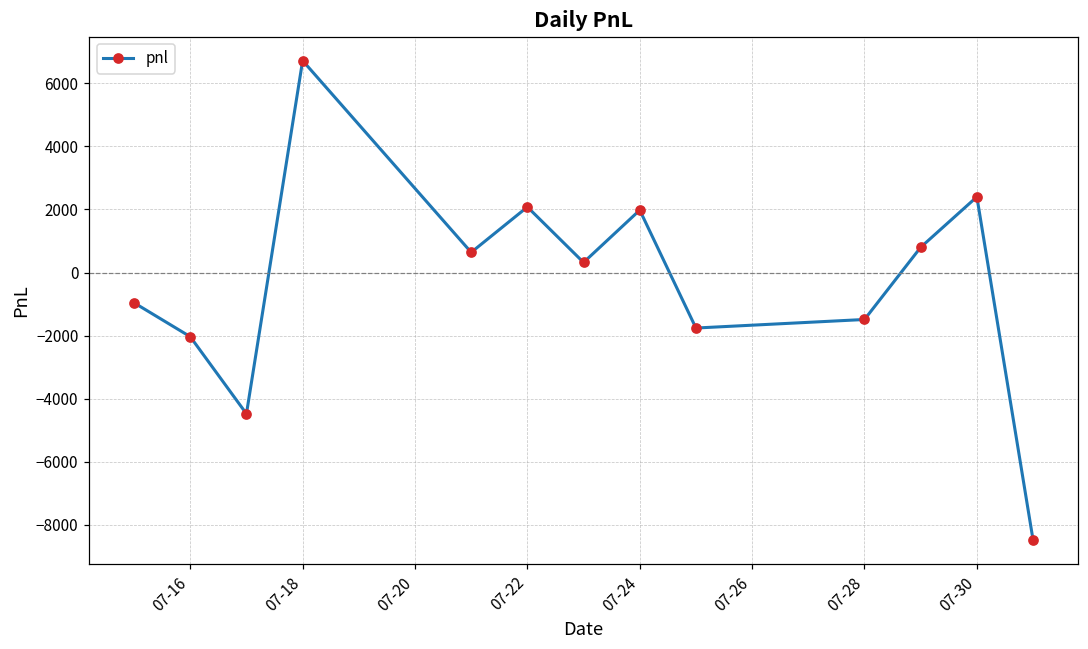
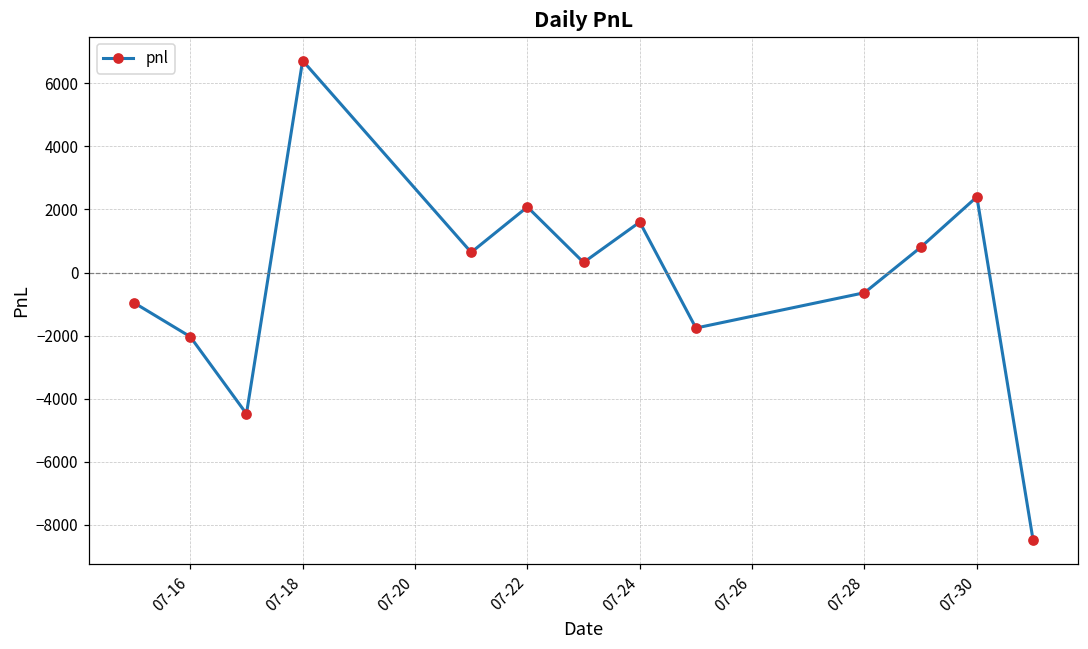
  {
    "07-16": -2000,
    "07-18": 6700,
    "07-22": 2100,
-   "07-24": 2000,
-   "07-28": -1500,
+   "07-24": 1600,
+   "07-28": -600,
    "07-30": 2400
  }
